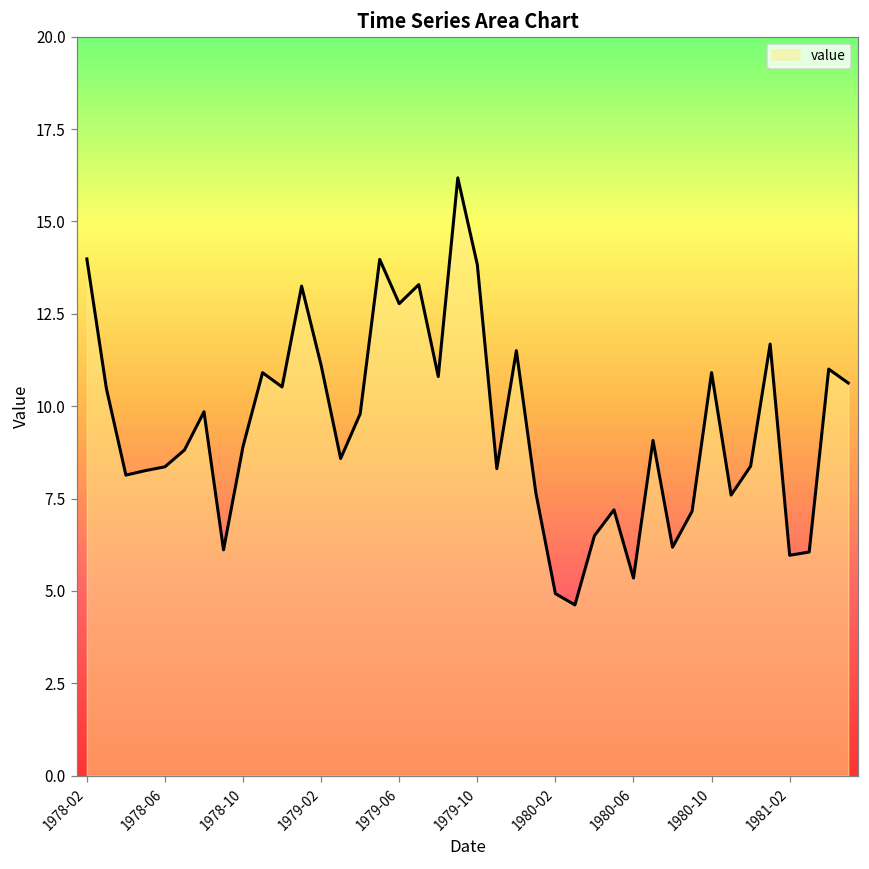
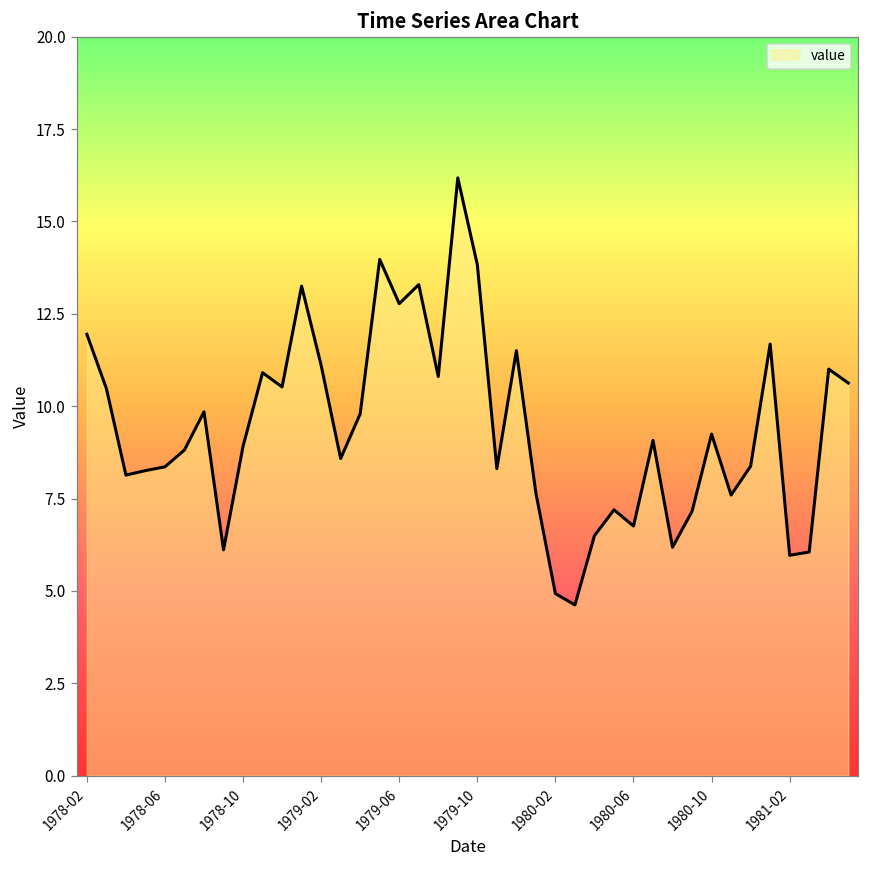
  {
-   "1978-02": 14.0,
+   "1978-02": 11.9,
    "1978-06": 8.4,
    "1978-10": 8.9,
    "1979-02": 11.1,
    "1979-06": 12.8,
    "1979-10": 13.8,
    "1980-02": 4.9,
-   "1980-06": 5.3,
-   "1980-10": 10.9,
+   "1980-06": 6.8,
+   "1980-10": 9.2,
    "1981-02": 6.0
  }
